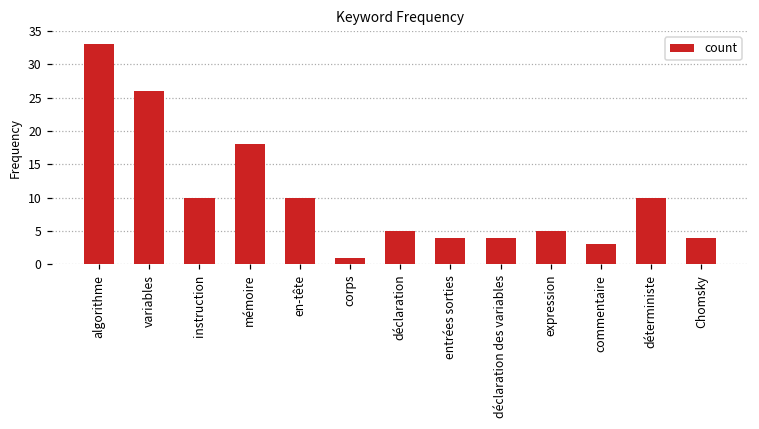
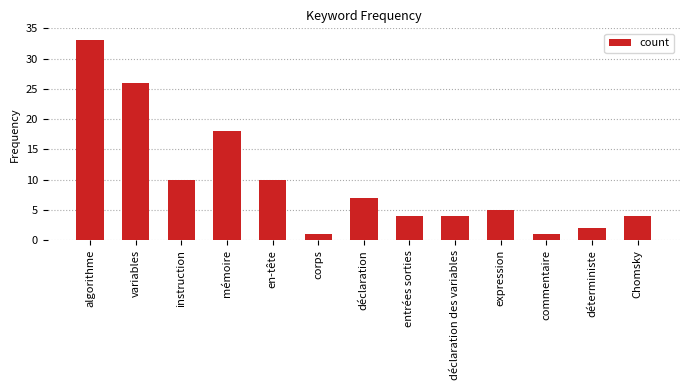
  {
    "algorithme": 33,
    "variables": 26,
    "instruction": 10,
    "mémoire": 18,
    "en-tête": 10,
    "corps": 1,
-   "déclaration": 5,
+   "déclaration": 7,
    "entrées sorties": 4,
    "déclaration des variables": 4,
    "expression": 5,
-   "commentaire": 3,
-   "déterministe": 10,
+   "commentaire": 1,
+   "déterministe": 2,
    "Chomsky": 4
  }
